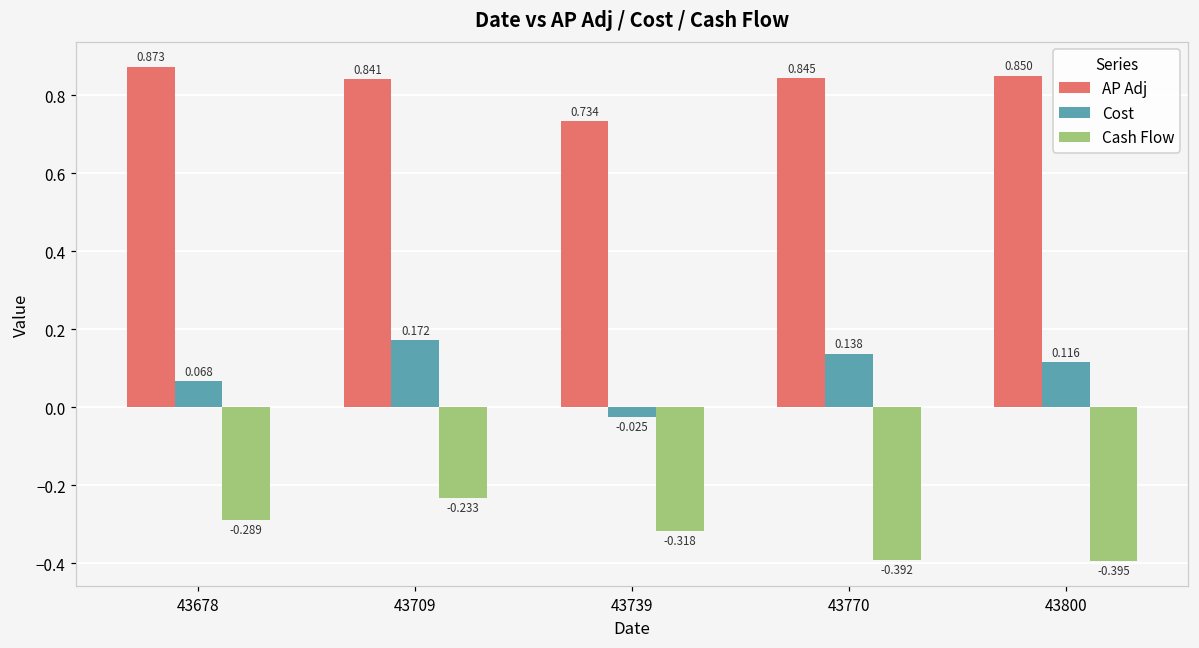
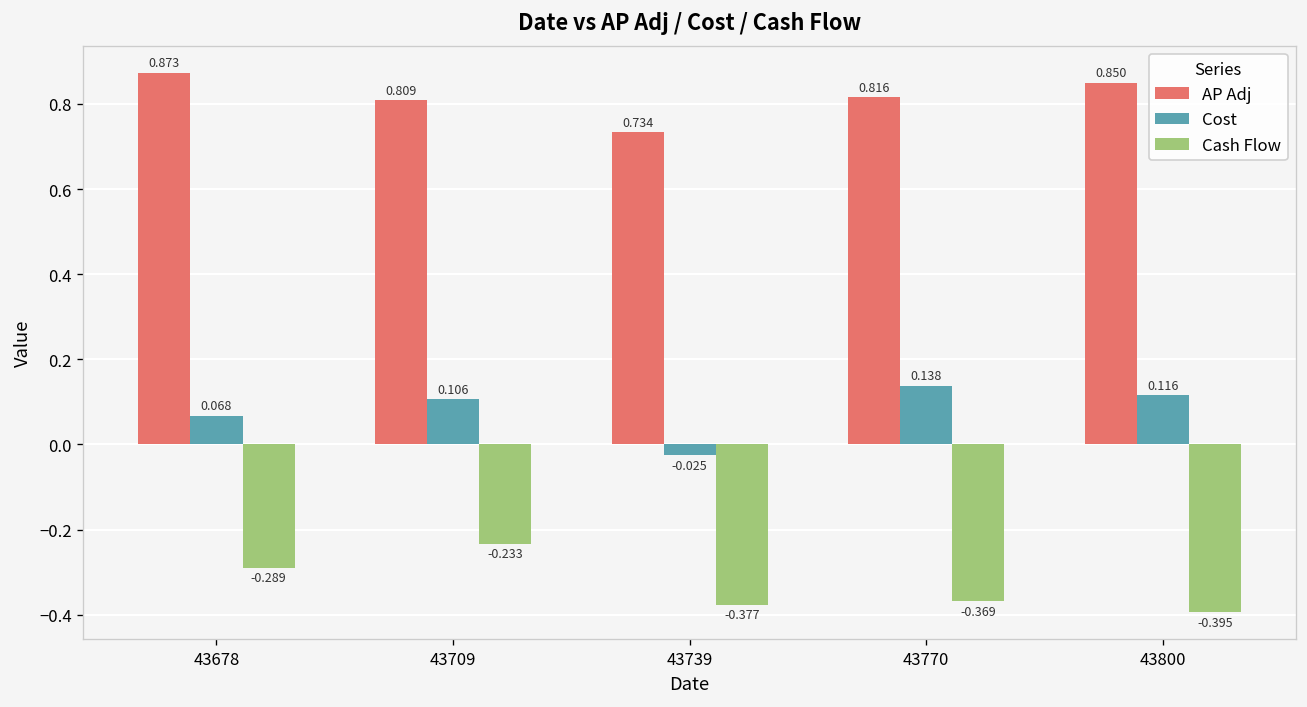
  {
    "AP Adj": {
      "43678": 0.873,
-     "43709": 0.841,
+     "43709": 0.809,
      "43739": 0.734,
-     "43770": 0.845,
+     "43770": 0.816,
      "43800": 0.850
    },
    "Cost": {
      "43678": 0.068,
-     "43709": 0.172,
+     "43709": 0.106,
      "43739": -0.025,
      "43770": 0.138,
      "43800": 0.116
    },
    "Cash Flow": {
      "43678": -0.289,
      "43709": -0.233,
-     "43739": -0.318,
-     "43770": -0.392,
+     "43739": -0.377,
+     "43770": -0.369,
      "43800": -0.395
    }
  }
